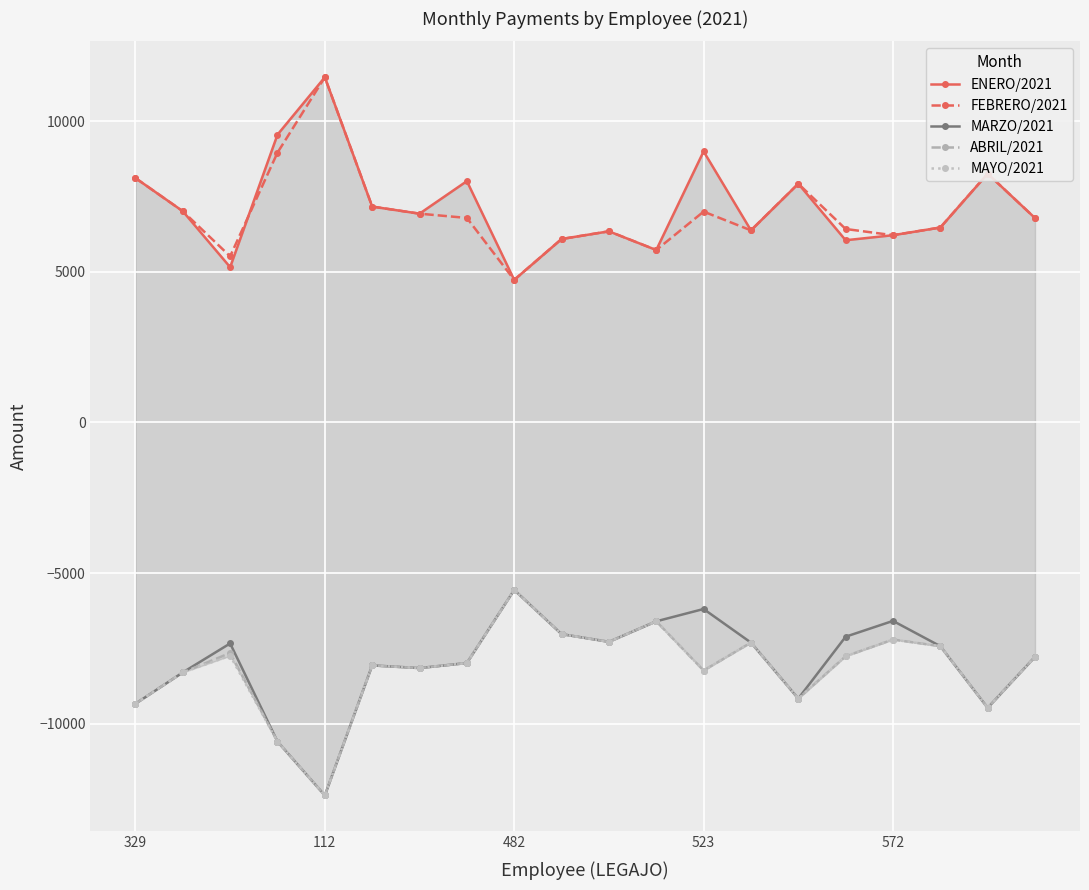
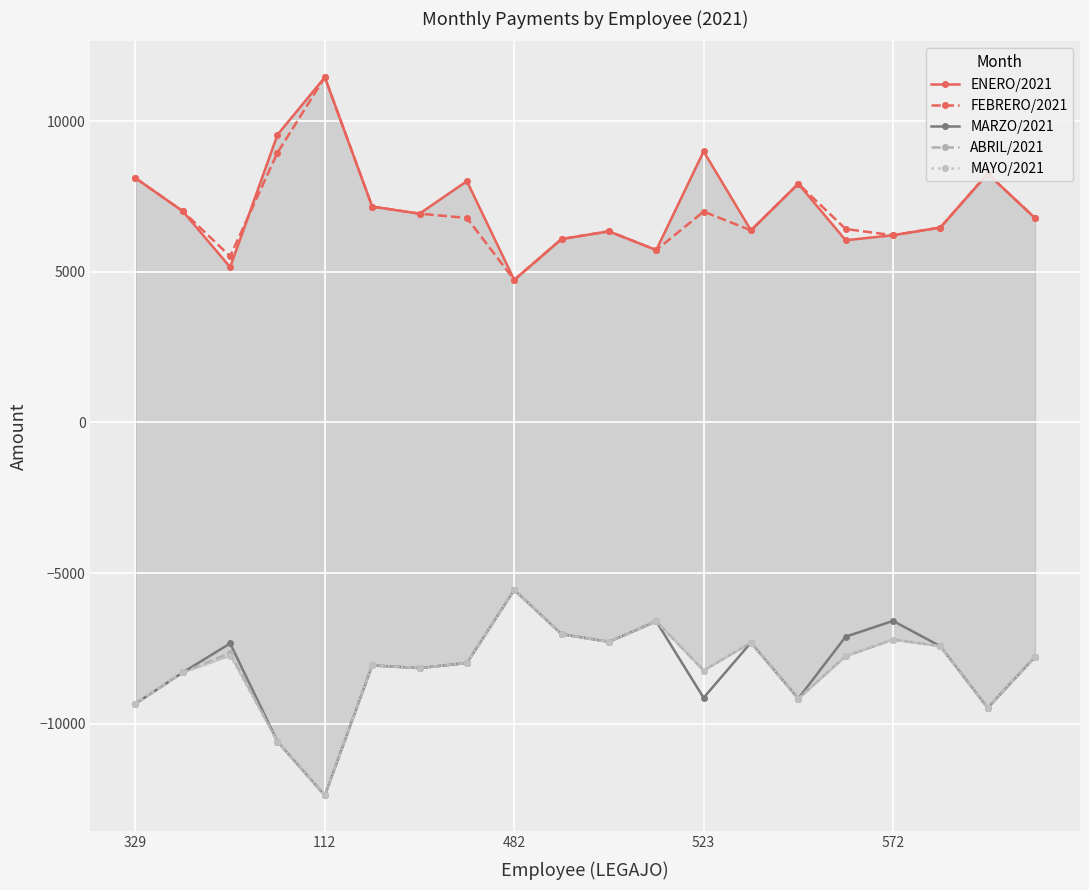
  {
    "MARZO/2021": {
-     "523": -6200,
+     "523": -9100,
      "572": -6600
    }
  }
